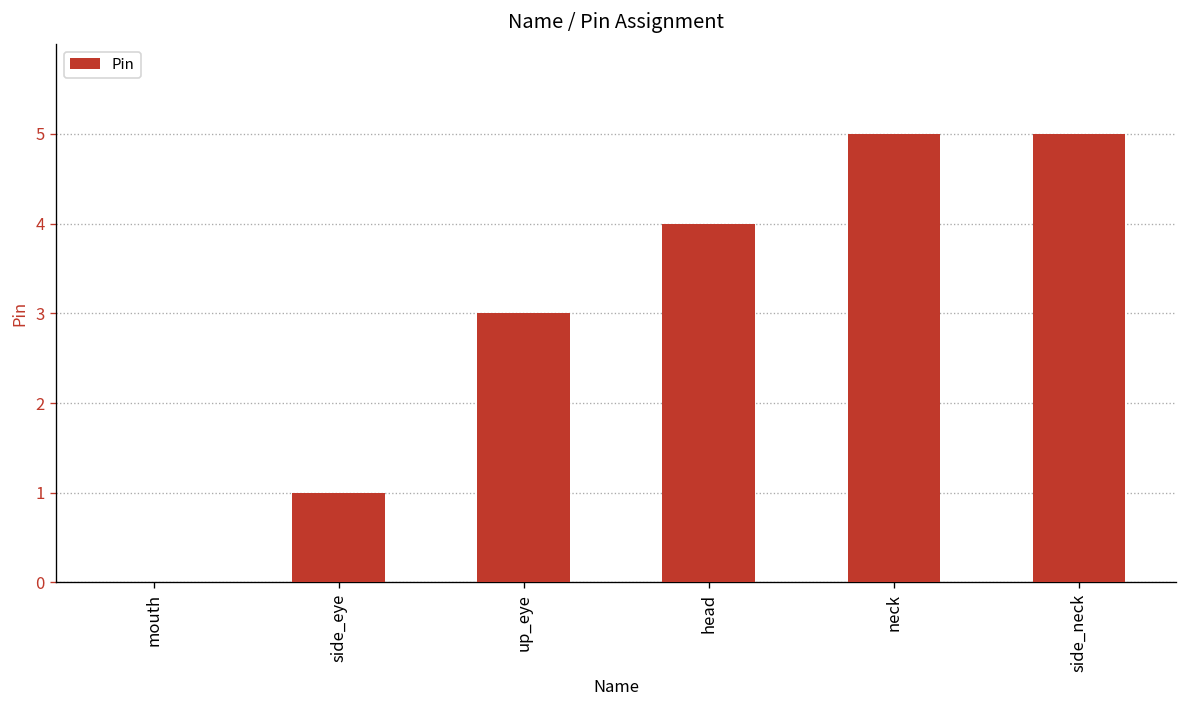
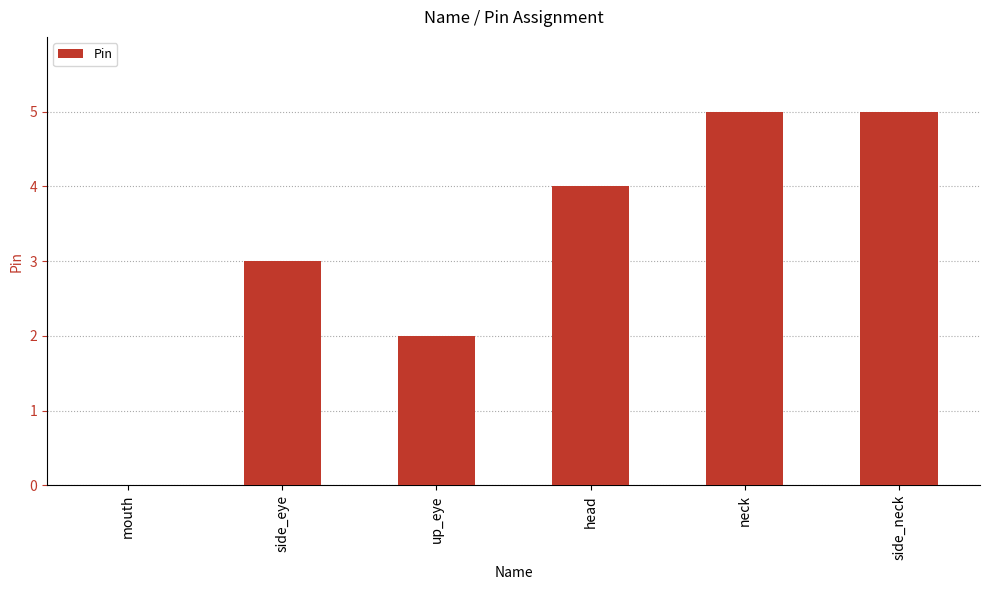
  {
    "mouth": 0,
-   "side_eye": 1,
-   "up_eye": 3,
+   "side_eye": 3,
+   "up_eye": 2,
    "head": 4,
    "neck": 5,
    "side_neck": 5
  }
